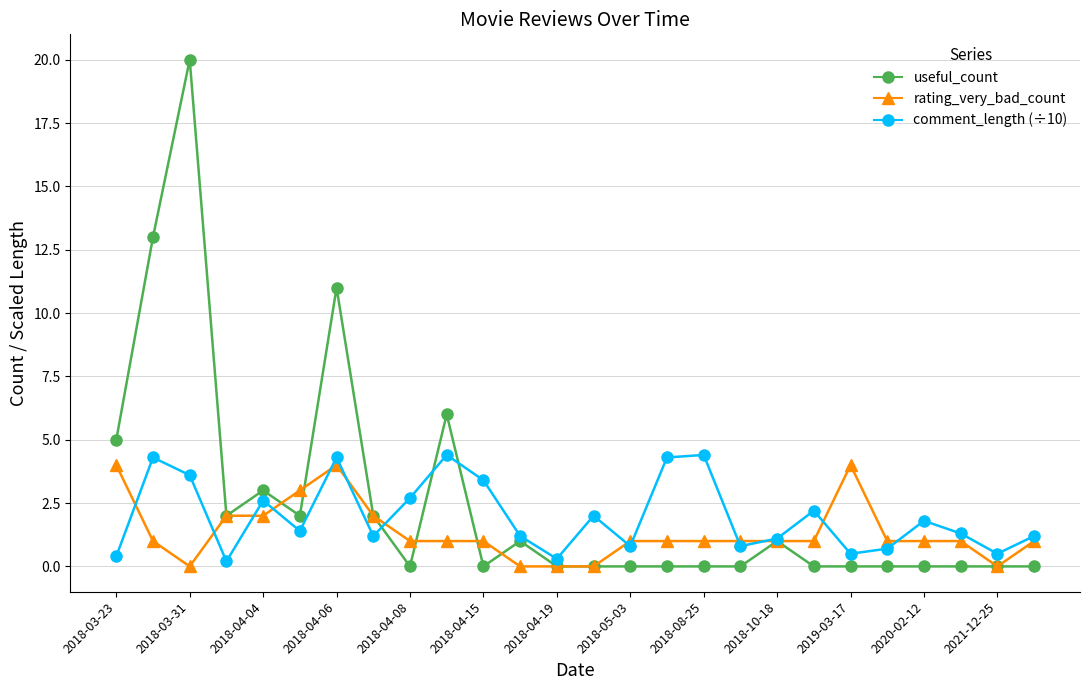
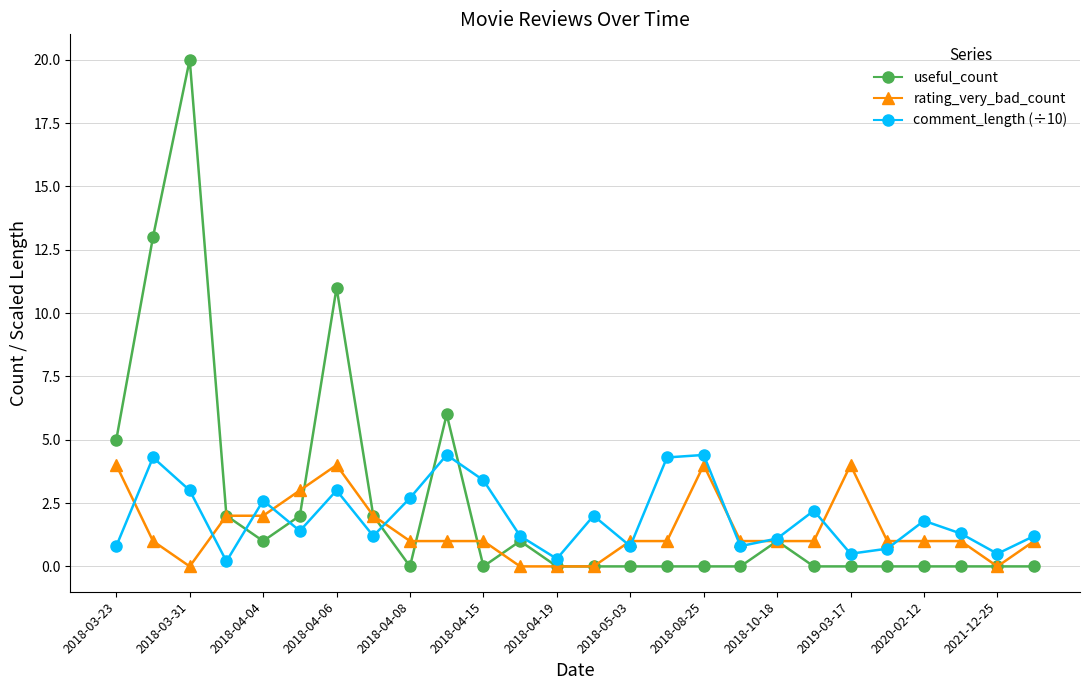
  {
    "useful_count": {
      "2018-03-23": 5,
      "2018-03-31": 20,
-     "2018-04-04": 3,
+     "2018-04-04": 1,
      "2018-04-06": 11,
      "2018-04-08": 0,
      "2018-04-15": 0,
      "2018-05-03": 0,
      "2018-08-25": 0,
      "2019-03-17": 0,
      "2020-02-12": 0
    },
    "rating_very_bad_count": {
      "2018-03-23": 4,
      "2018-03-31": 0,
      "2018-04-04": 2,
      "2018-04-06": 4,
      "2018-04-08": 1,
      "2018-04-15": 1,
      "2018-05-03": 1,
-     "2018-08-25": 1,
+     "2018-08-25": 4,
      "2019-03-17": 4,
      "2020-02-12": 1
    },
    "comment_length (÷10)": {
-     "2018-03-23": 0.4,
-     "2018-03-31": 3.6,
+     "2018-03-23": 0.8,
+     "2018-03-31": 3.0,
      "2018-04-04": 2.6,
-     "2018-04-06": 4.3,
+     "2018-04-06": 3.0,
      "2018-04-08": 2.7,
      "2018-04-15": 3.4,
      "2018-04-19": 0.3,
      "2018-05-03": 0.8,
      "2018-08-25": 4.4,
      "2018-10-18": 1.1,
      "2019-03-17": 0.5,
      "2020-02-12": 1.8,
      "2021-12-25": 0.5
    }
  }
